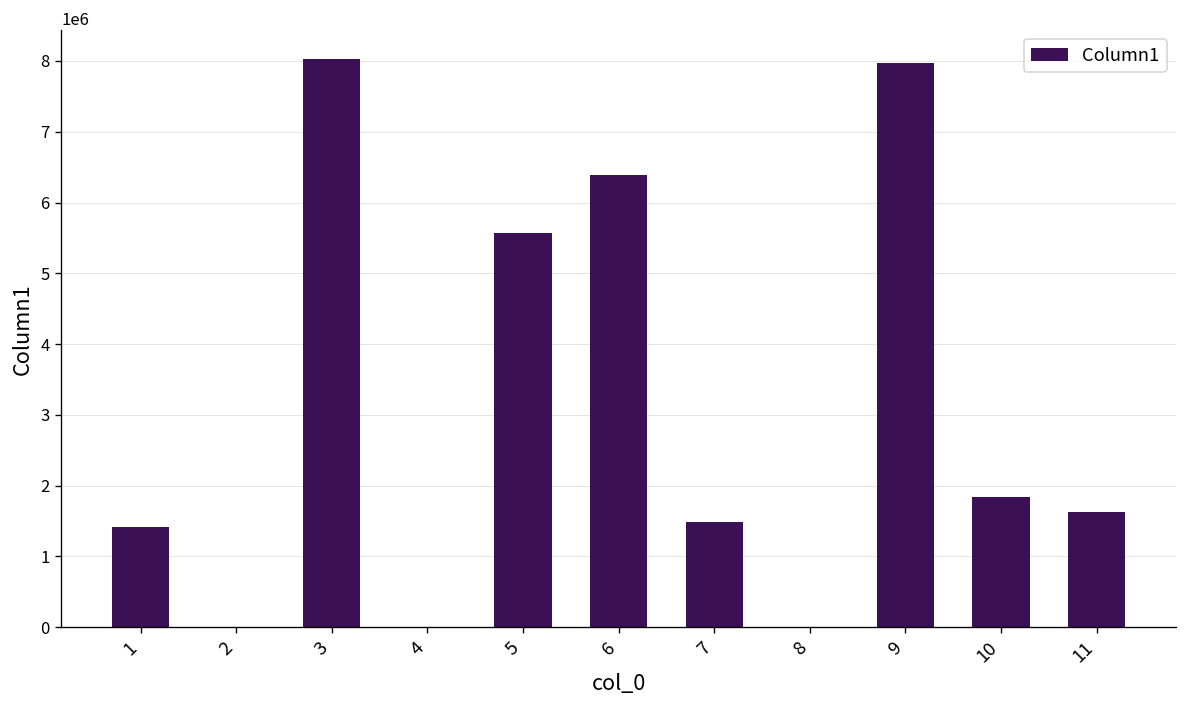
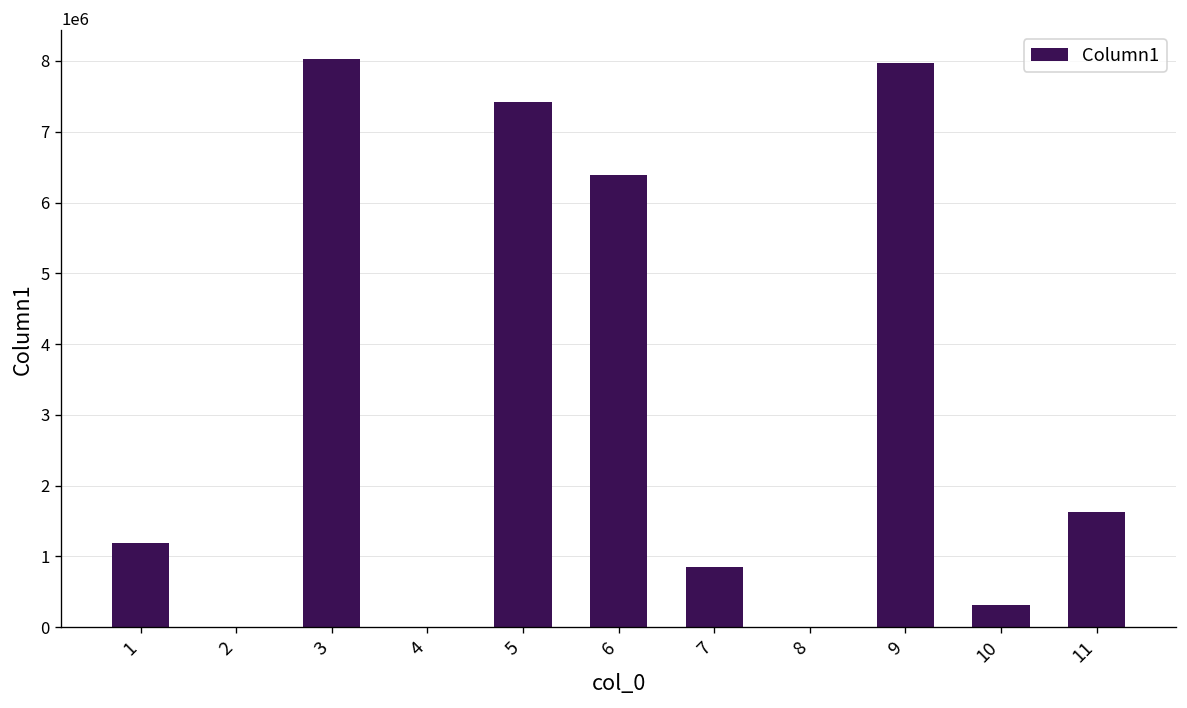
  {
-   "1": 1400000,
+   "1": 1200000,
    "2": 0,
    "3": 8000000,
    "4": 0,
-   "5": 5600000,
+   "5": 7400000,
    "6": 6400000,
-   "7": 1500000,
+   "7": 900000,
    "8": 0,
    "9": 8000000,
-   "10": 1800000,
+   "10": 300000,
    "11": 1600000
  }
